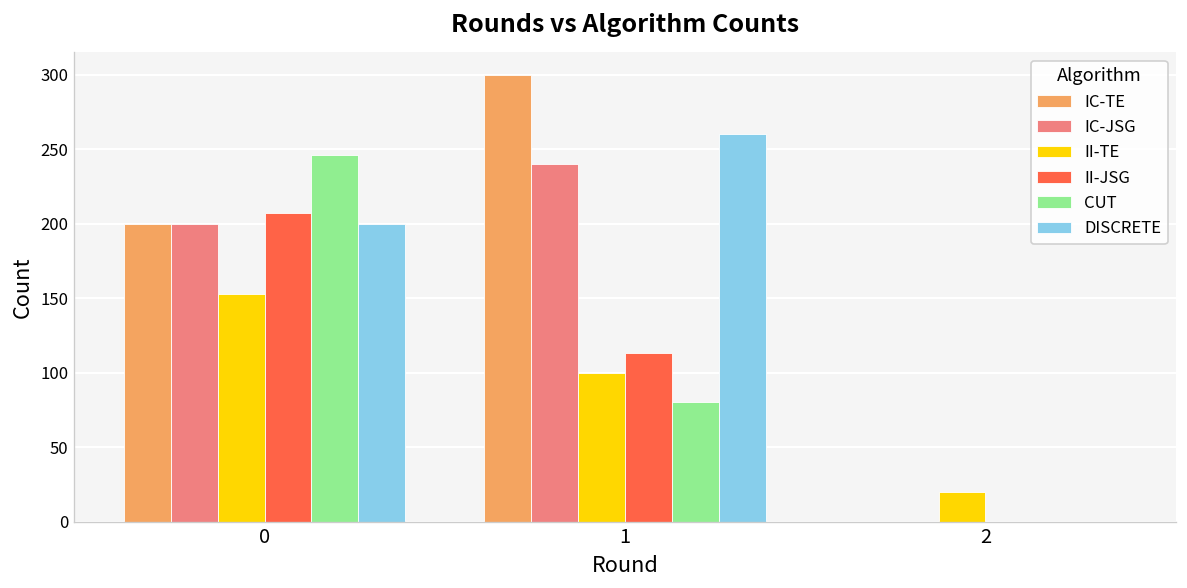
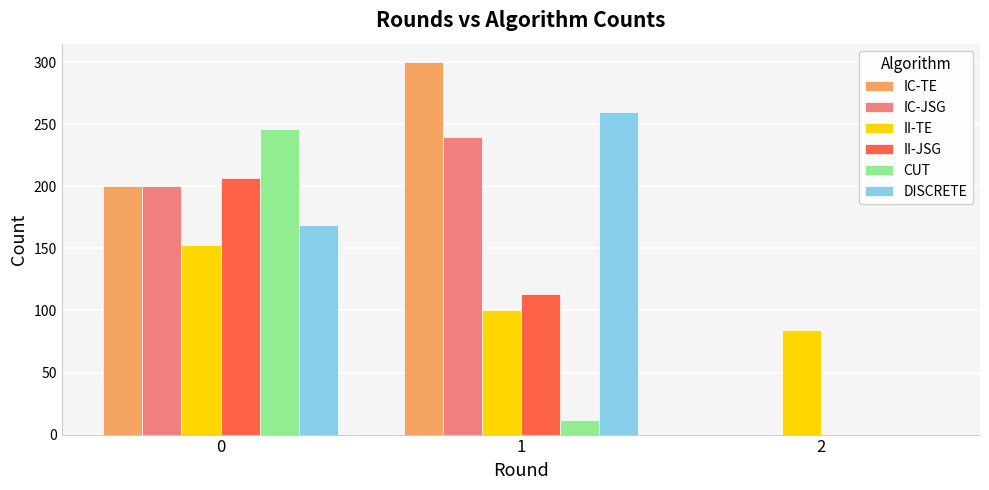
  {
    "II-TE": {
      "0": 153,
      "1": 100,
-     "2": 20
+     "2": 84
    },
    "II-JSG": {
      "0": 207,
      "1": 113,
      "2": 0
    },
    "CUT": {
      "0": 246,
-     "1": 80,
+     "1": 12,
      "2": 0
    },
    "DISCRETE": {
-     "0": 200,
+     "0": 169,
      "1": 260,
      "2": 0
    }
  }
